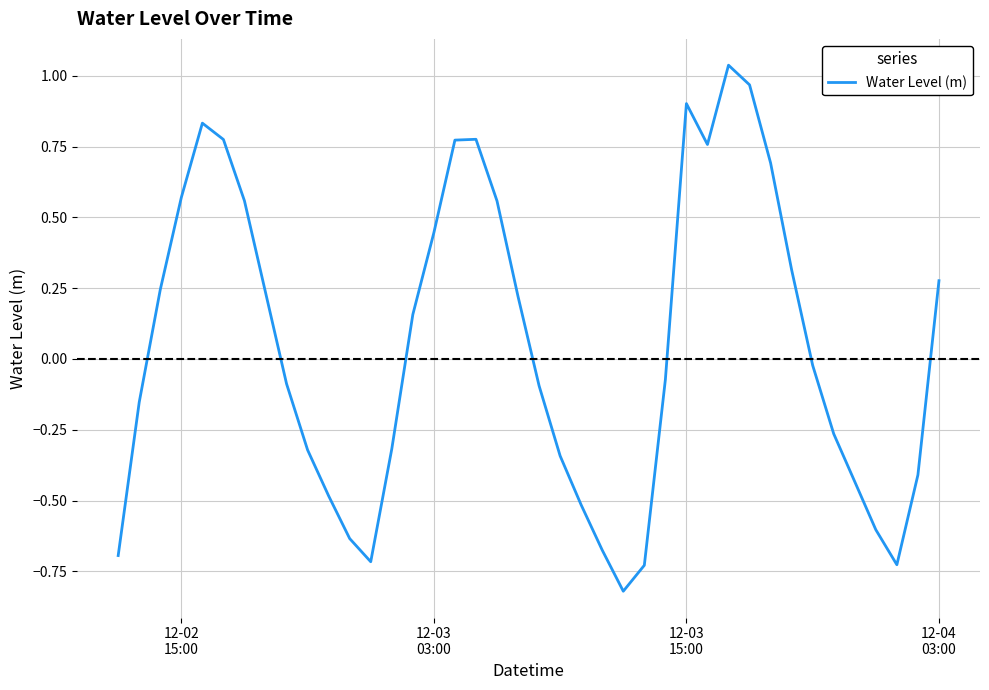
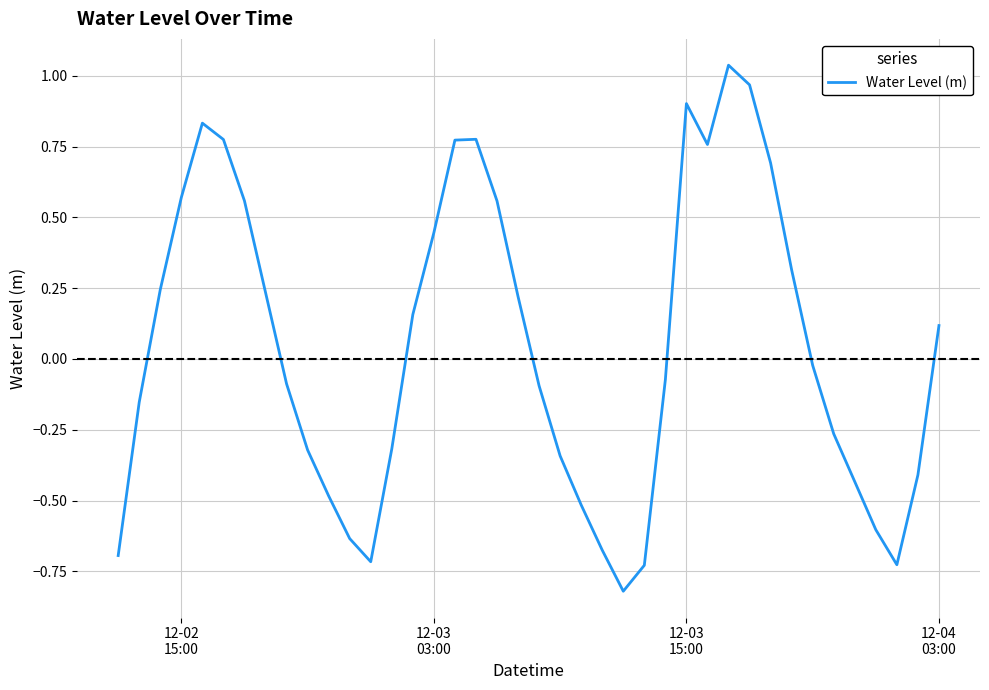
  {
    "12-02 15:00": 0.57,
    "12-03 03:00": 0.45,
    "12-03 15:00": 0.90,
-   "12-04 03:00": 0.28
+   "12-04 03:00": 0.12
  }
